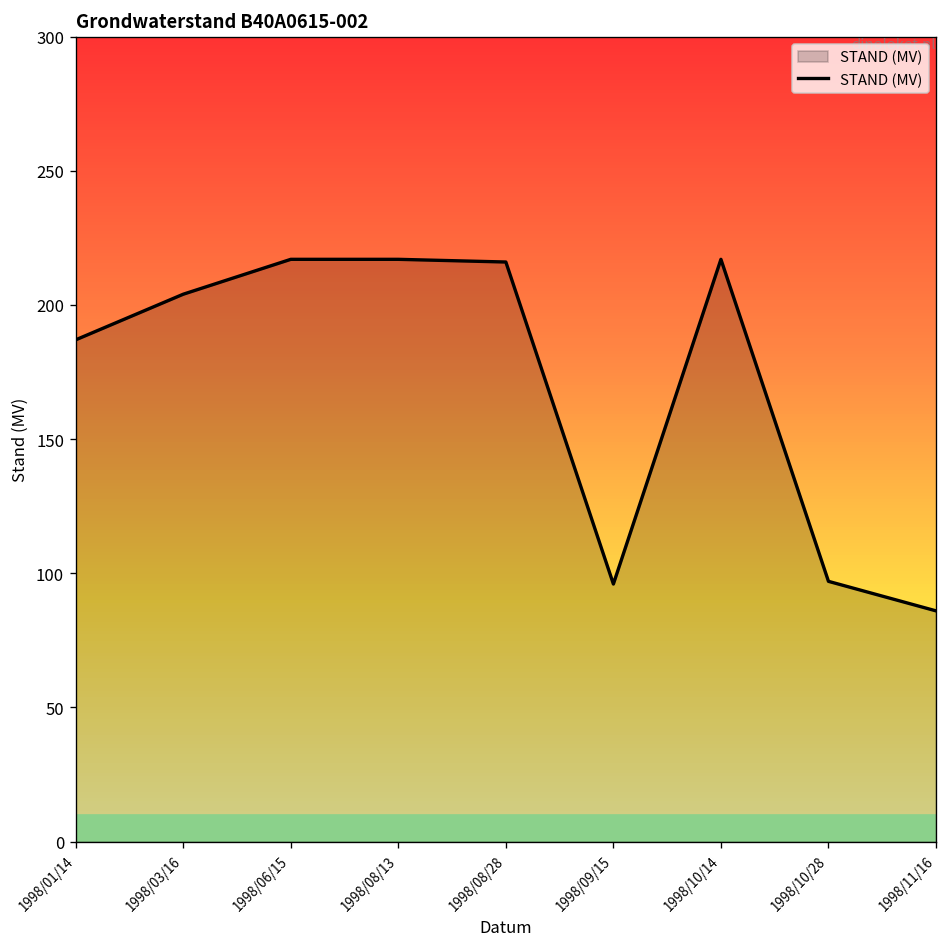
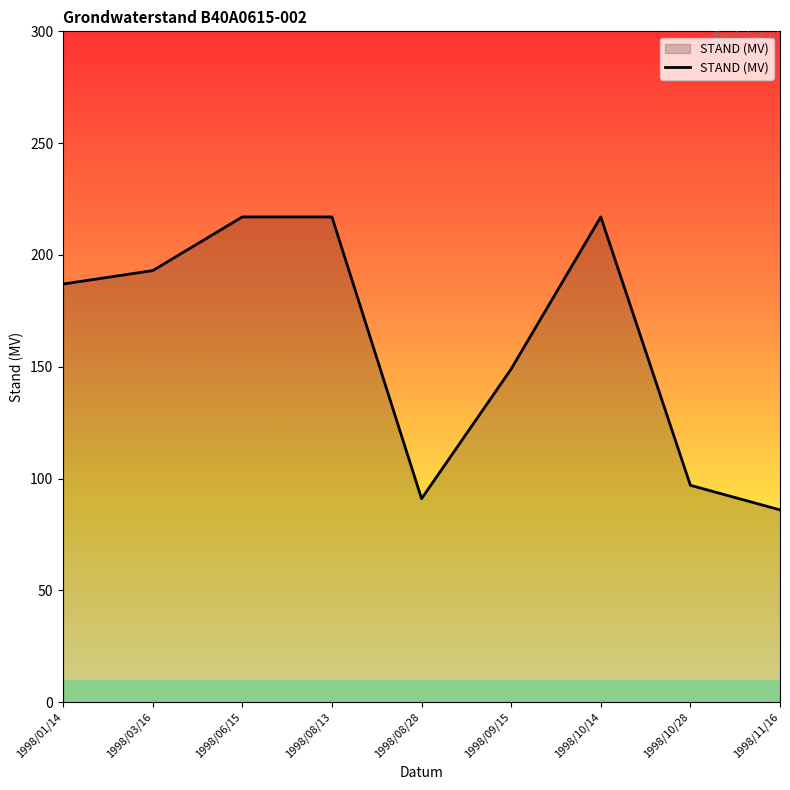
  {
    "1998/01/14": 187,
-   "1998/03/16": 204,
+   "1998/03/16": 193,
    "1998/06/15": 217,
    "1998/08/13": 217,
-   "1998/08/28": 216,
-   "1998/09/15": 96,
+   "1998/08/28": 91,
+   "1998/09/15": 149,
    "1998/10/14": 217,
    "1998/10/28": 97,
    "1998/11/16": 86
  }
